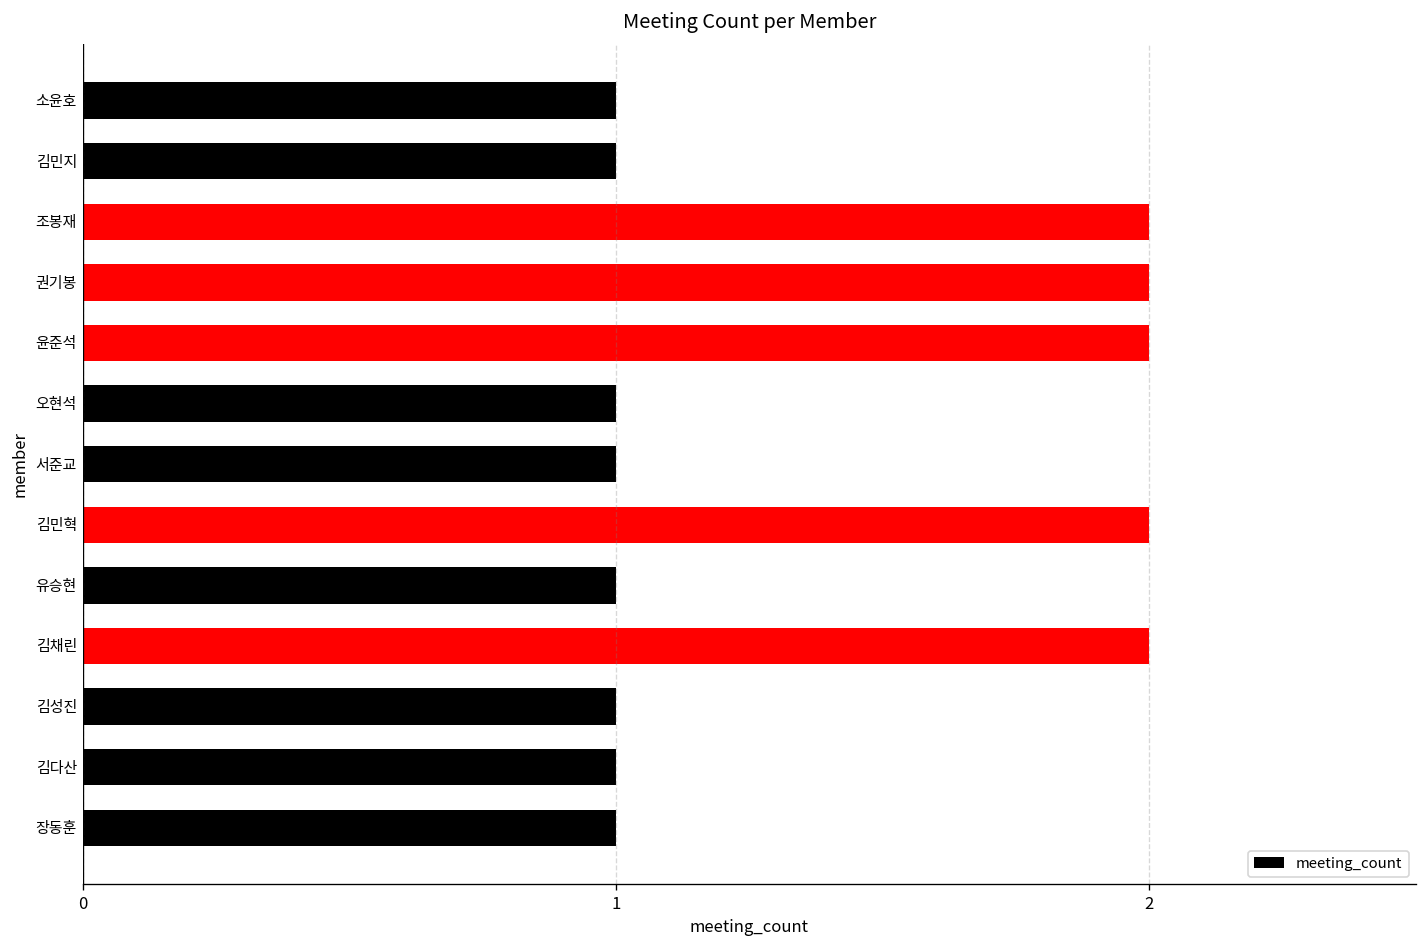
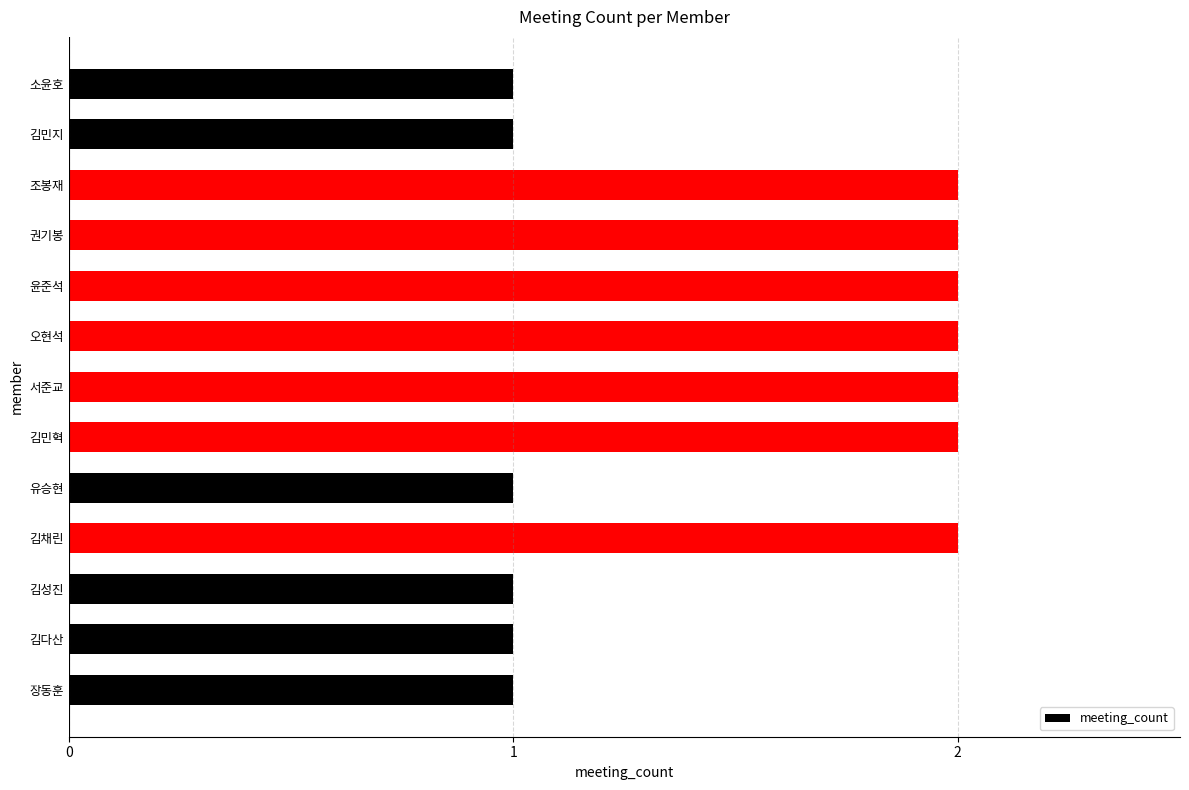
  {
    "소윤호": 1,
    "김민지": 1,
    "조봉재": 2,
    "권기봉": 2,
    "윤준석": 2,
-   "오현석": 1,
-   "서준교": 1,
+   "오현석": 2,
+   "서준교": 2,
    "김민혁": 2,
    "유승현": 1,
    "김채린": 2,
    "김성진": 1,
    "김다산": 1,
    "장동훈": 1
  }
